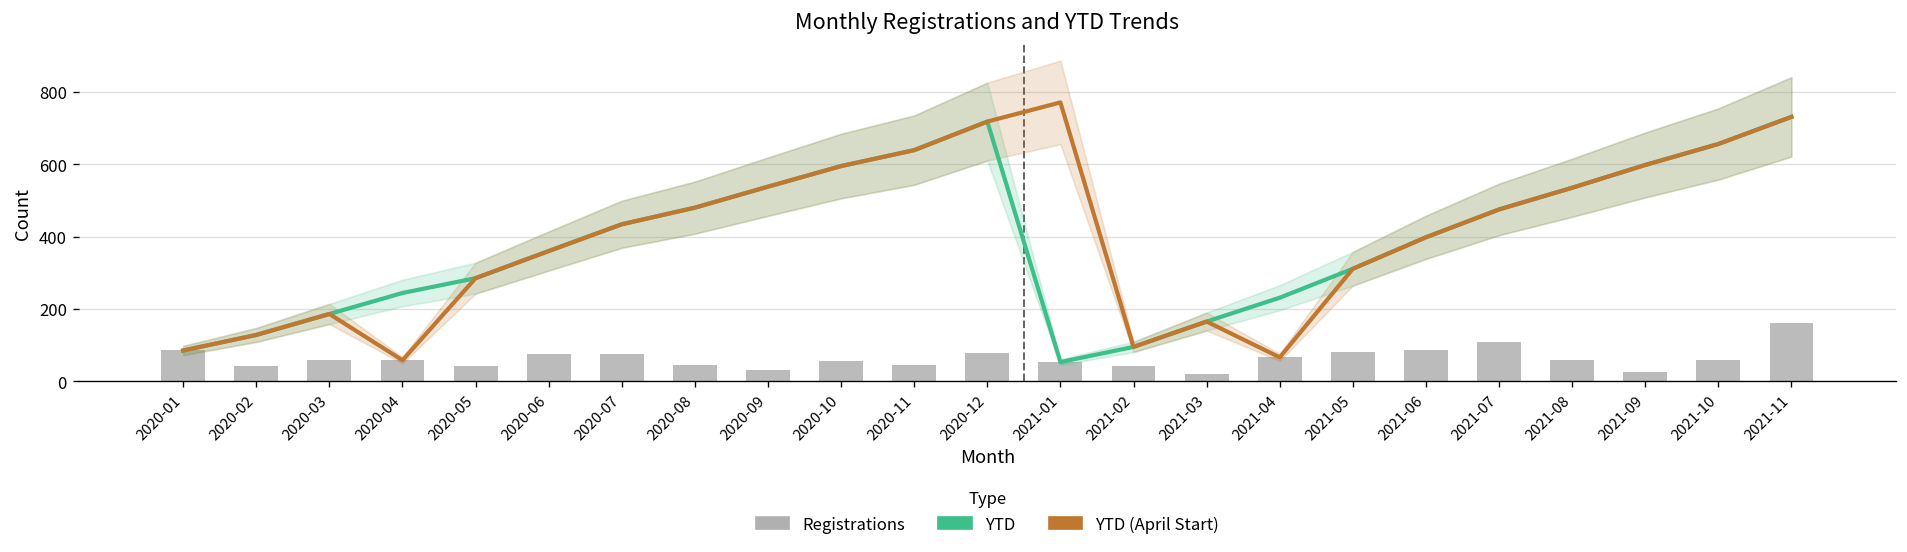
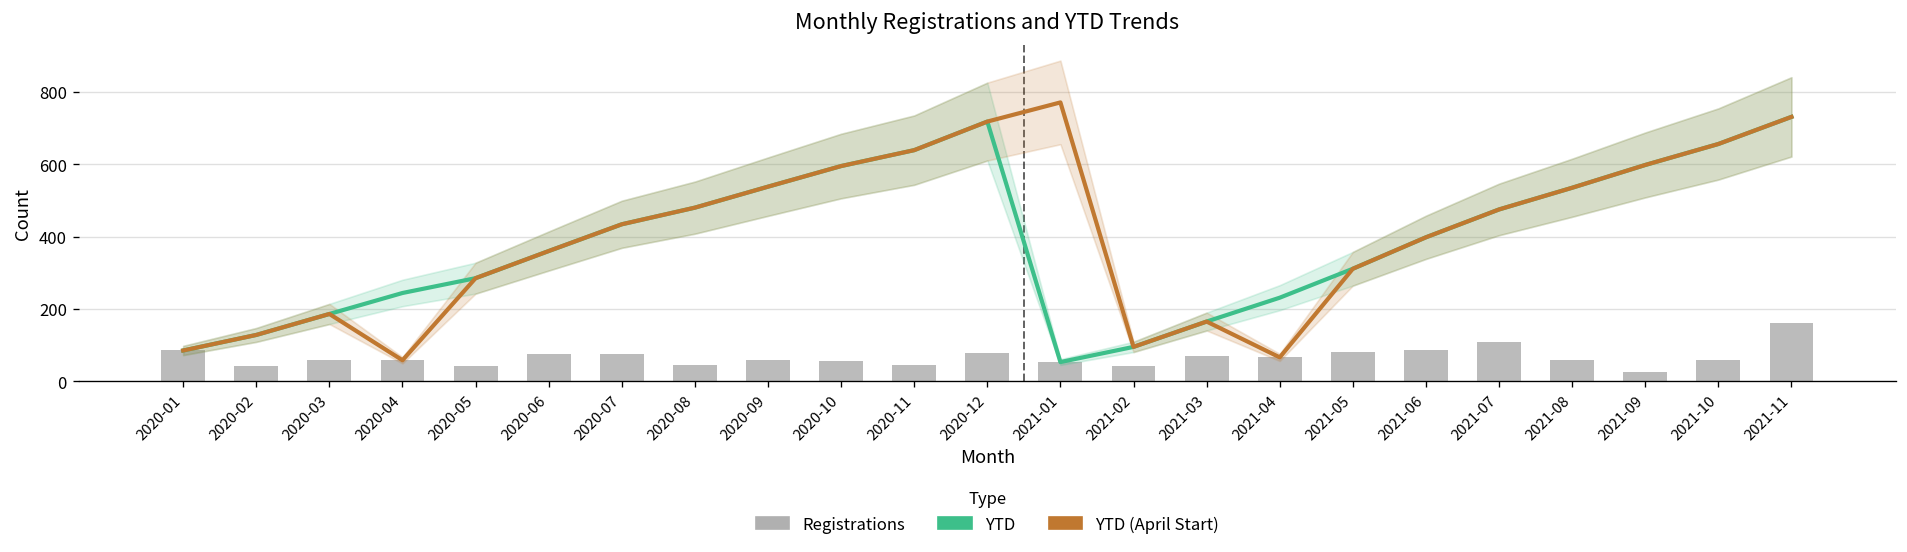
  {
    "Registrations": {
      "2020-01": 90,
      "2020-02": 40,
      "2020-03": 60,
      "2020-04": 60,
      "2020-05": 40,
      "2020-06": 80,
      "2020-07": 70,
      "2020-08": 50,
-     "2020-09": 30,
+     "2020-09": 60,
      "2020-10": 60,
      "2020-11": 40,
      "2020-12": 80,
      "2021-01": 50,
      "2021-02": 40,
-     "2021-03": 20,
+     "2021-03": 70,
      "2021-04": 70,
      "2021-05": 80,
      "2021-06": 90,
      "2021-07": 110,
      "2021-08": 60,
      "2021-09": 30,
      "2021-10": 60,
      "2021-11": 160
    }
  }
